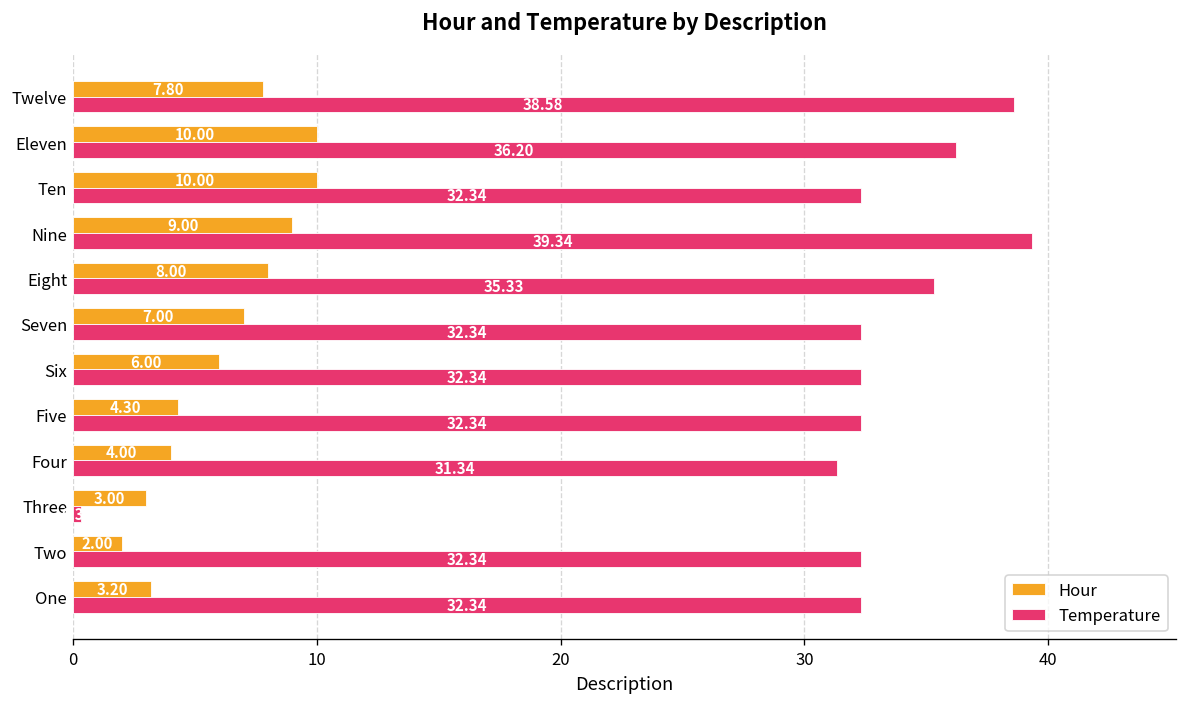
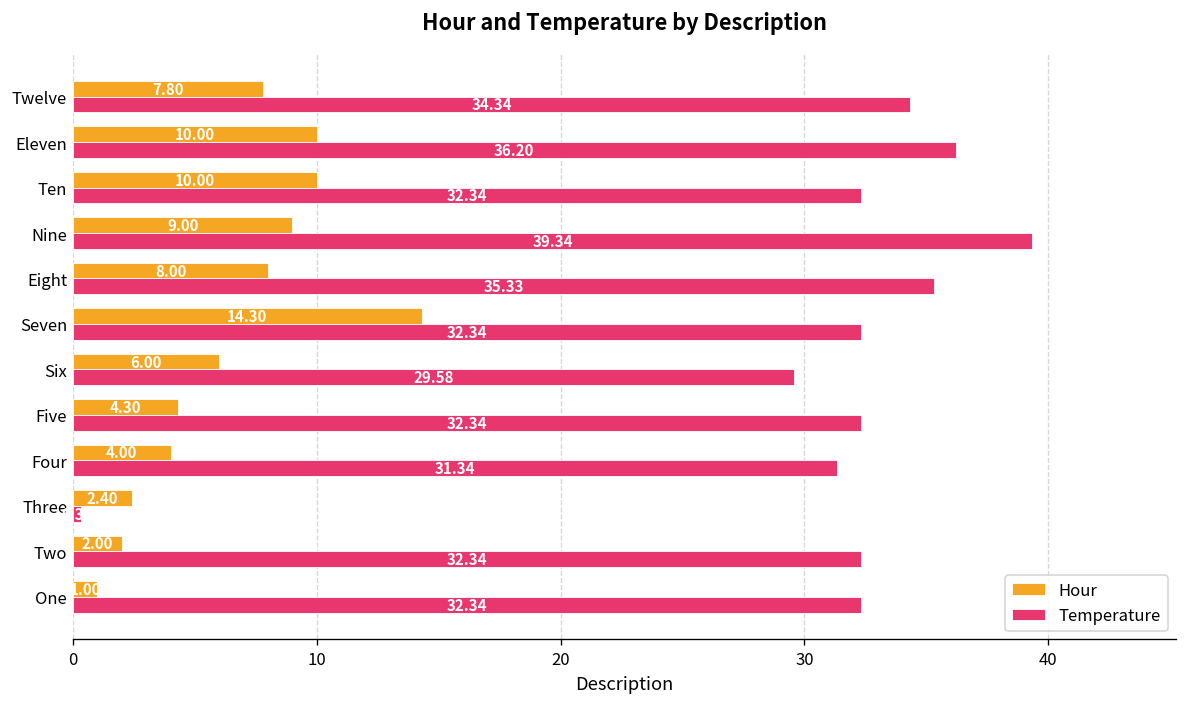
  {
    "Hour": {
      "Twelve": 7.80,
      "Eleven": 10.00,
      "Ten": 10.00,
      "Nine": 9.00,
      "Eight": 8.00,
-     "Seven": 7.00,
+     "Seven": 14.30,
      "Six": 6.00,
      "Five": 4.30,
      "Four": 4.00,
-     "Three": 3.00,
+     "Three": 2.40,
      "Two": 2.00,
-     "One": 3.20
+     "One": 1.00
    },
    "Temperature": {
-     "Twelve": 38.58,
+     "Twelve": 34.34,
      "Eleven": 36.20,
      "Ten": 32.34,
      "Nine": 39.34,
      "Eight": 35.33,
      "Seven": 32.34,
-     "Six": 32.34,
+     "Six": 29.58,
      "Five": 32.34,
      "Four": 31.34,
      "Two": 32.34,
      "One": 32.34
    }
  }
